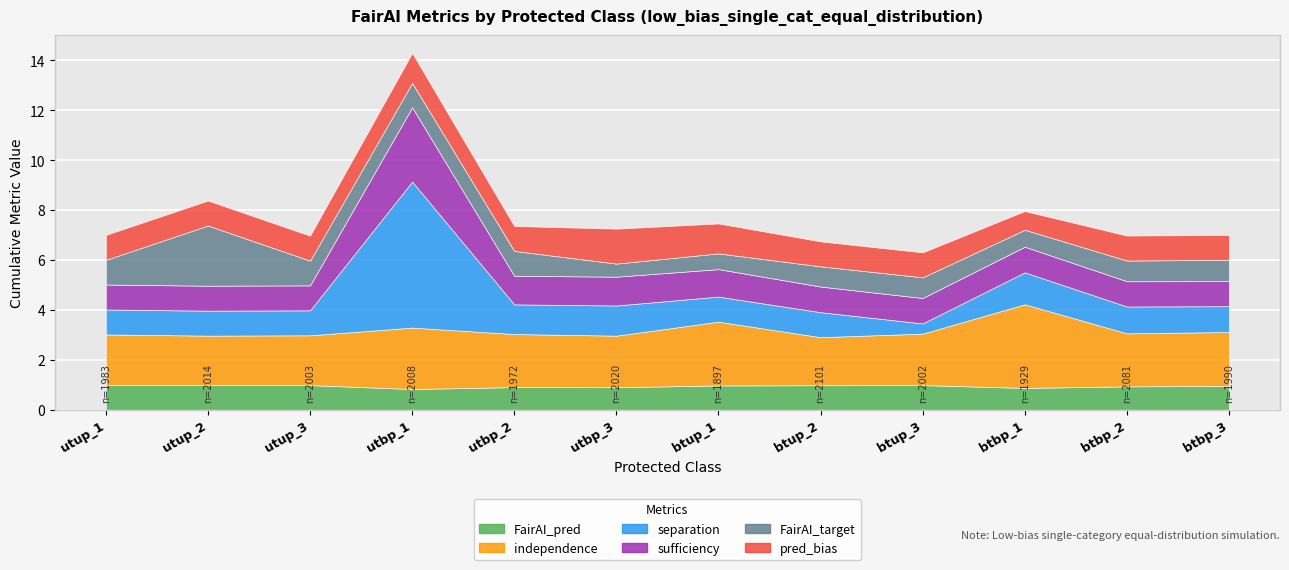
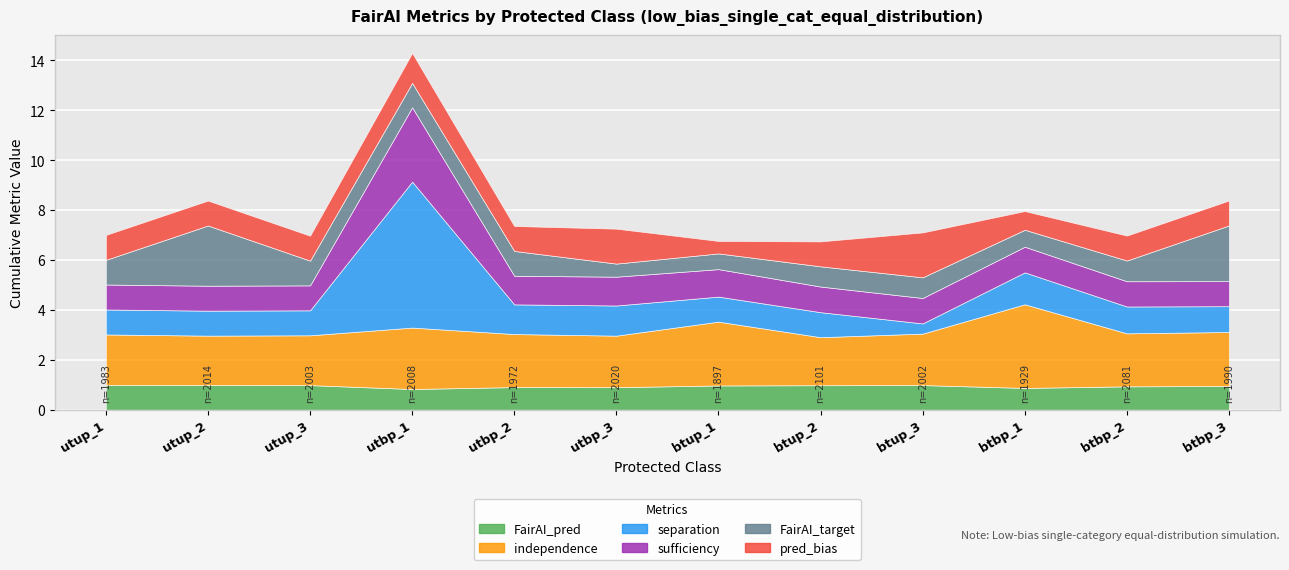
  {
    "independence": {
      "utup_1": 2.0,
      "utup_2": 2.0,
      "utup_3": 2.0,
      "utbp_1": 2.5,
      "utbp_2": 2.1,
      "utbp_3": 2.1,
      "btup_1": 2.6,
      "btup_2": 1.9,
      "btup_3": 2.1,
      "btbp_1": 3.4,
      "btbp_2": 2.1,
      "btbp_3": 2.2
    },
    "separation": {
      "utup_1": 1.0,
      "utup_2": 1.0,
      "utup_3": 1.0,
      "utbp_1": 5.8,
      "utbp_2": 1.2,
      "utbp_3": 1.2,
      "btup_1": 1.0,
      "btup_2": 1.0,
      "btup_3": 0.4,
      "btbp_1": 1.3,
      "btbp_2": 1.1,
      "btbp_3": 1.0
    },
    "sufficiency": {
      "utup_1": 1.0,
      "utup_2": 1.0,
      "utup_3": 1.0,
      "utbp_1": 3.0,
      "utbp_2": 1.1,
      "utbp_3": 1.2,
      "btup_1": 1.1,
      "btup_2": 1.0,
      "btup_3": 1.0,
      "btbp_1": 1.0,
      "btbp_2": 1.0,
      "btbp_3": 1.0
    },
    "FairAI_target": {
      "utup_1": 1.0,
      "utup_2": 2.4,
      "utup_3": 1.0,
      "utbp_1": 1.0,
      "utbp_2": 1.0,
      "utbp_3": 0.5,
      "btup_1": 0.6,
      "btup_2": 0.8,
      "btup_3": 0.8,
      "btbp_1": 0.7,
      "btbp_2": 0.8,
-     "btbp_3": 0.9
+     "btbp_3": 2.2
    },
    "pred_bias": {
      "utup_1": 1.0,
      "utup_2": 1.0,
      "utup_3": 1.0,
      "utbp_1": 1.2,
      "utbp_2": 1.0,
      "utbp_3": 1.4,
-     "btup_1": 1.2,
+     "btup_1": 0.5,
      "btup_2": 1.0,
-     "btup_3": 1.0,
+     "btup_3": 1.8,
      "btbp_1": 0.8,
      "btbp_2": 1.0,
      "btbp_3": 1.0
    }
  }
